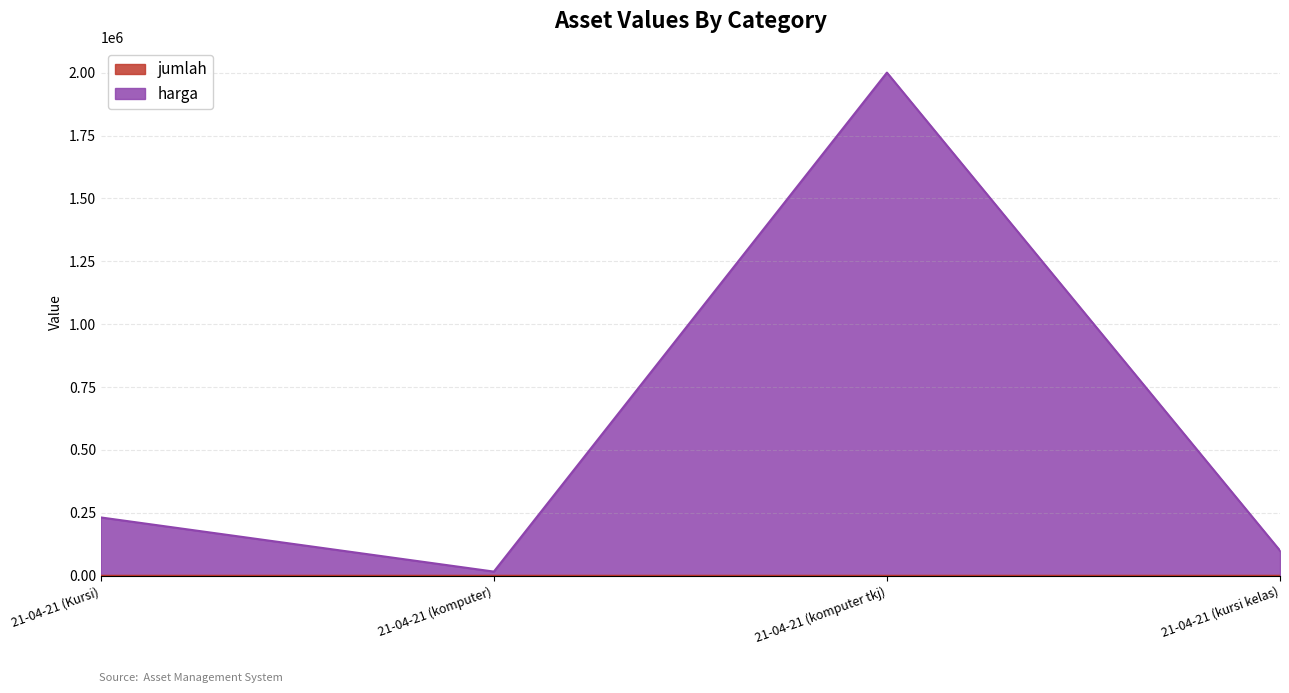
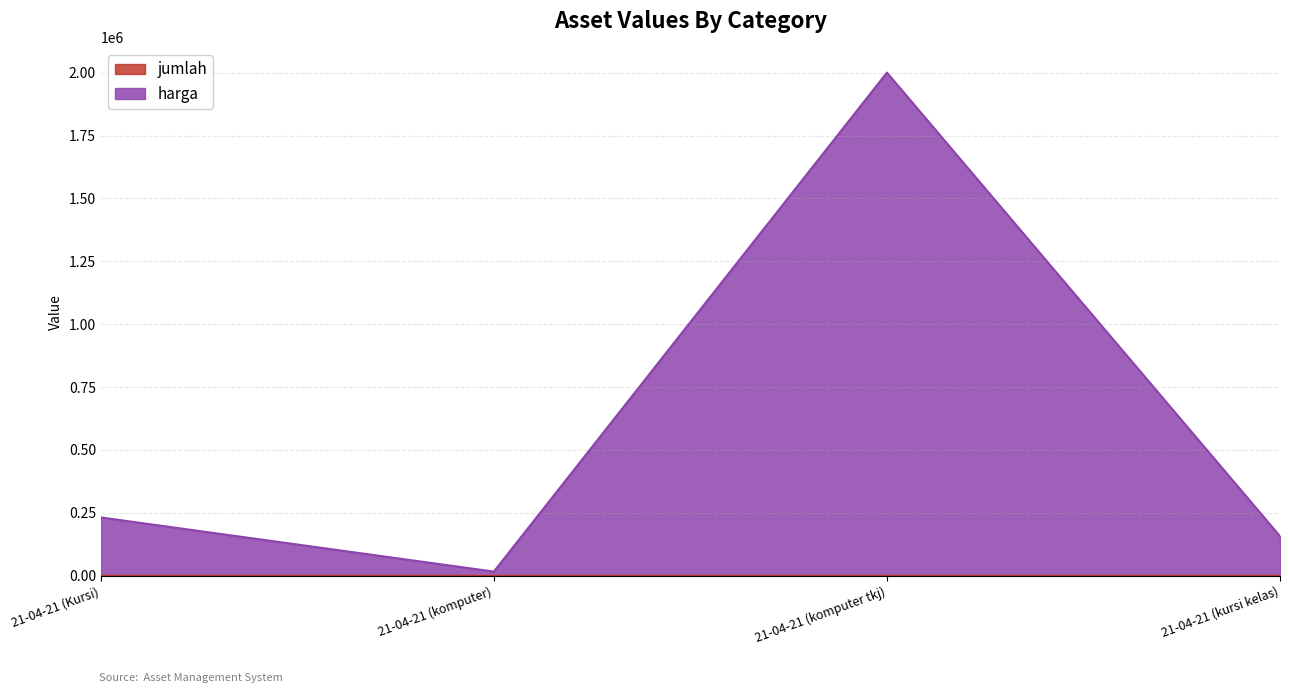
  {
    "jumlah": {
      "21-04-21 (Kursi)": 0,
      "21-04-21 (komputer)": 0,
      "21-04-21 (komputer tkj)": 0,
      "21-04-21 (kursi kelas)": 0
    },
    "harga": {
      "21-04-21 (Kursi)": 230000,
      "21-04-21 (komputer)": 20000,
      "21-04-21 (komputer tkj)": 2000000,
-     "21-04-21 (kursi kelas)": 100000
+     "21-04-21 (kursi kelas)": 160000
    }
  }
